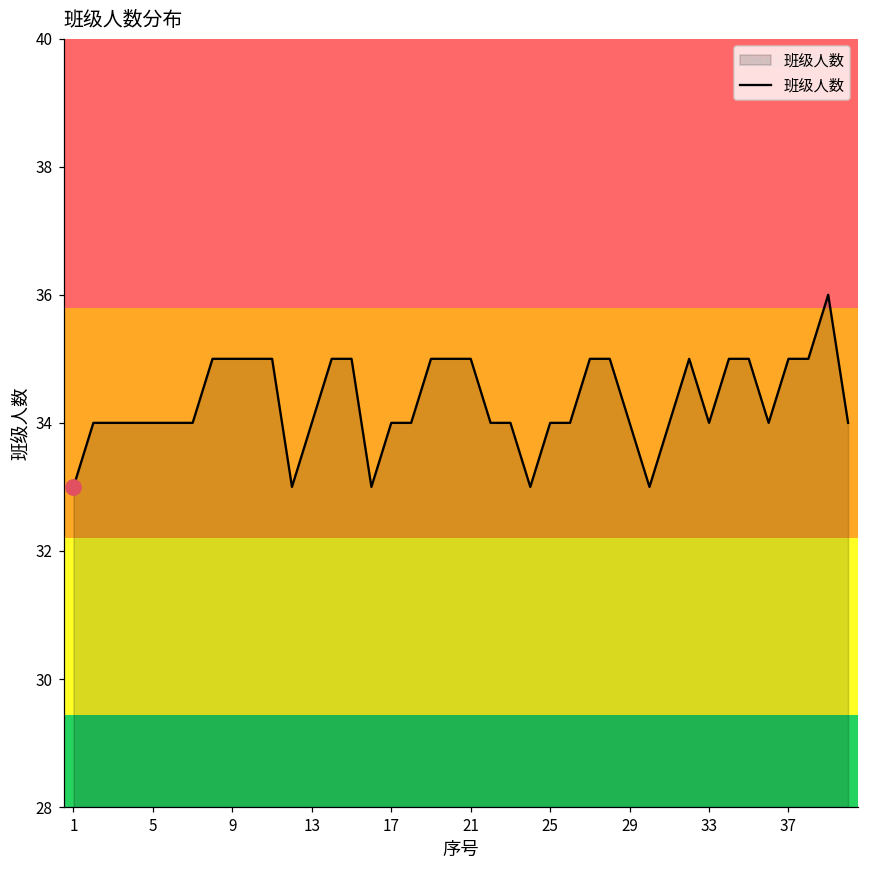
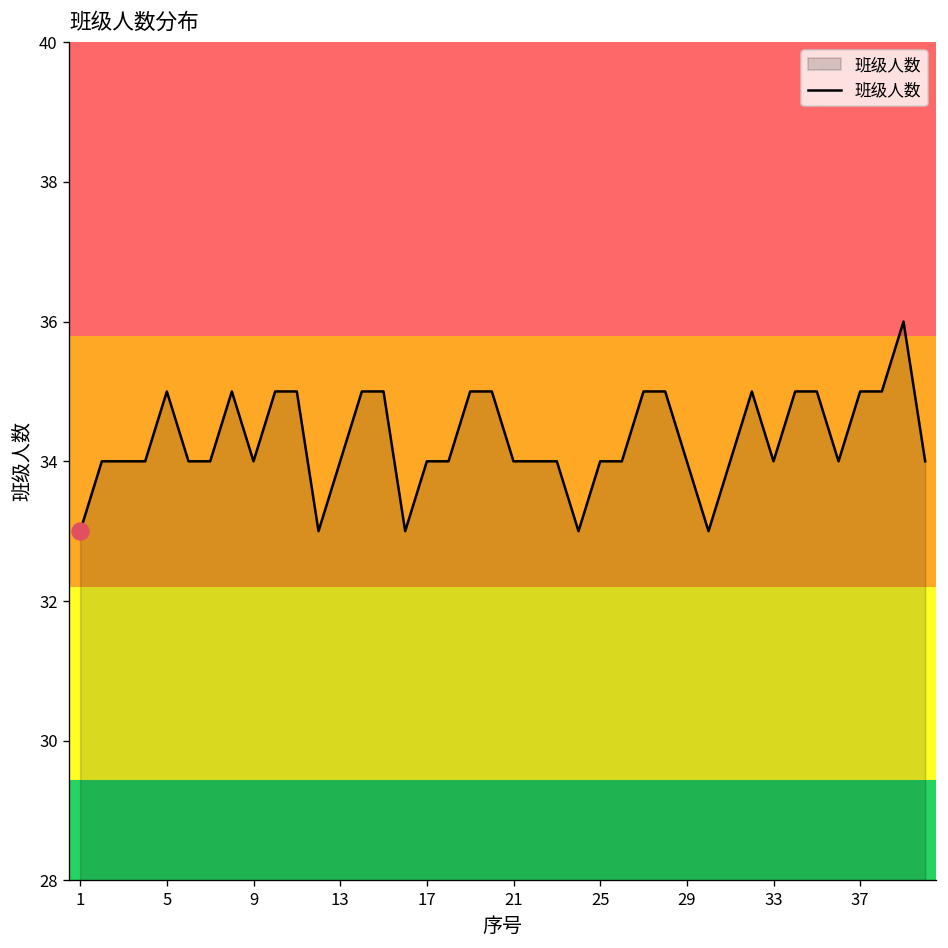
  {
    "班级人数": {
-     "5": 34,
-     "9": 35,
+     "5": 35,
+     "9": 34,
      "13": 34,
      "17": 34,
-     "21": 35,
+     "21": 34,
      "25": 34,
      "29": 34,
      "33": 34,
      "37": 35
    }
  }
